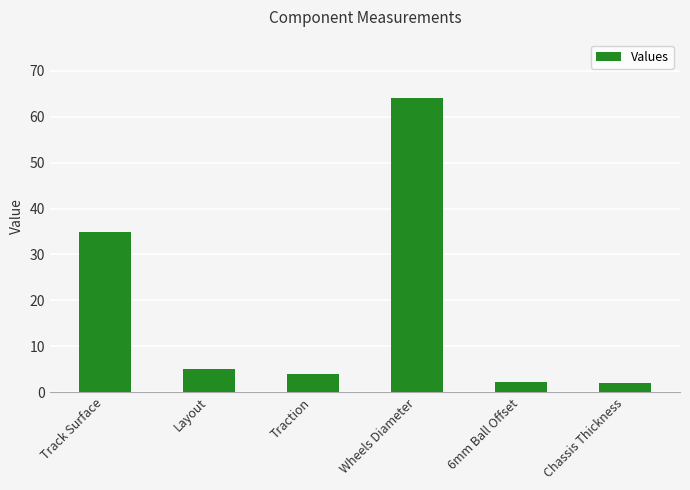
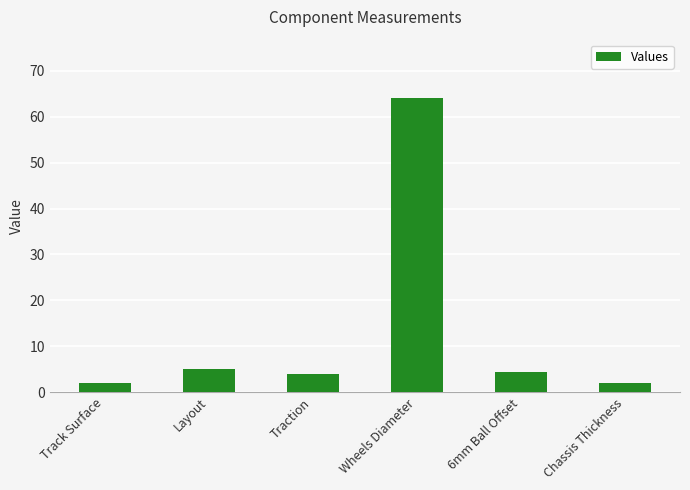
  {
-   "Track Surface": 35,
+   "Track Surface": 2,
    "Layout": 5,
    "Traction": 4,
    "Wheels Diameter": 64,
-   "6mm Ball Offset": 2,
+   "6mm Ball Offset": 4,
    "Chassis Thickness": 2
  }
